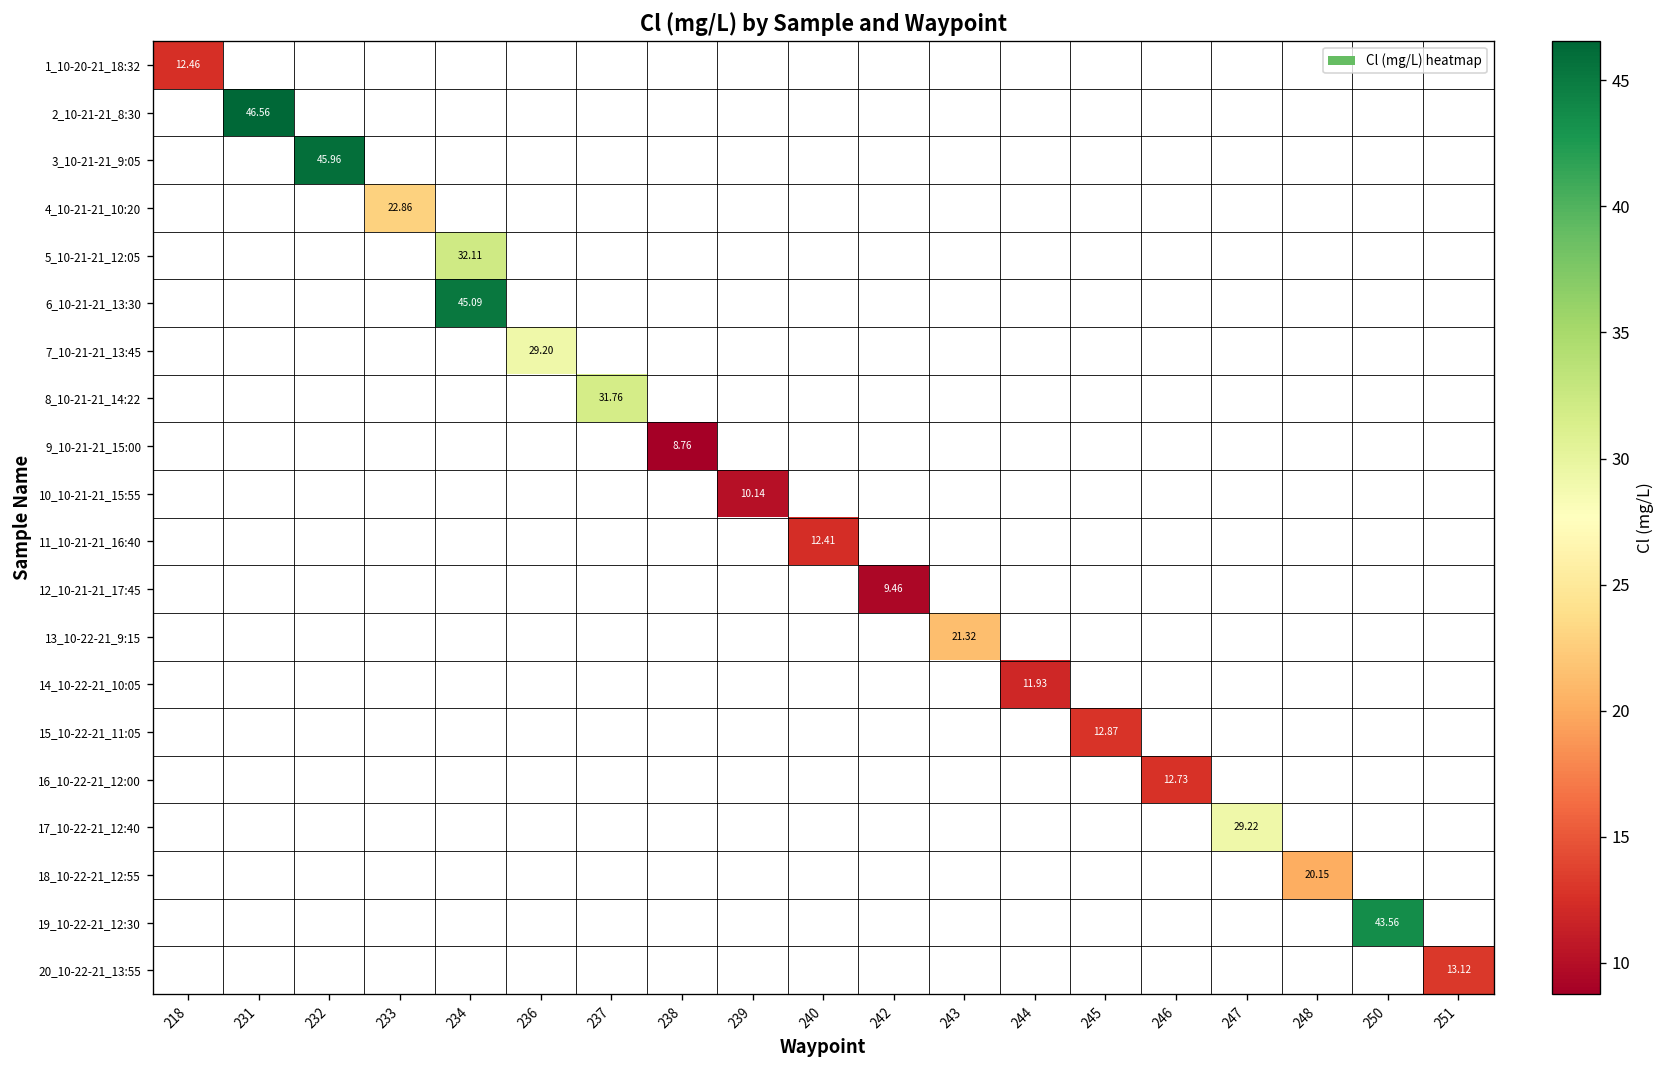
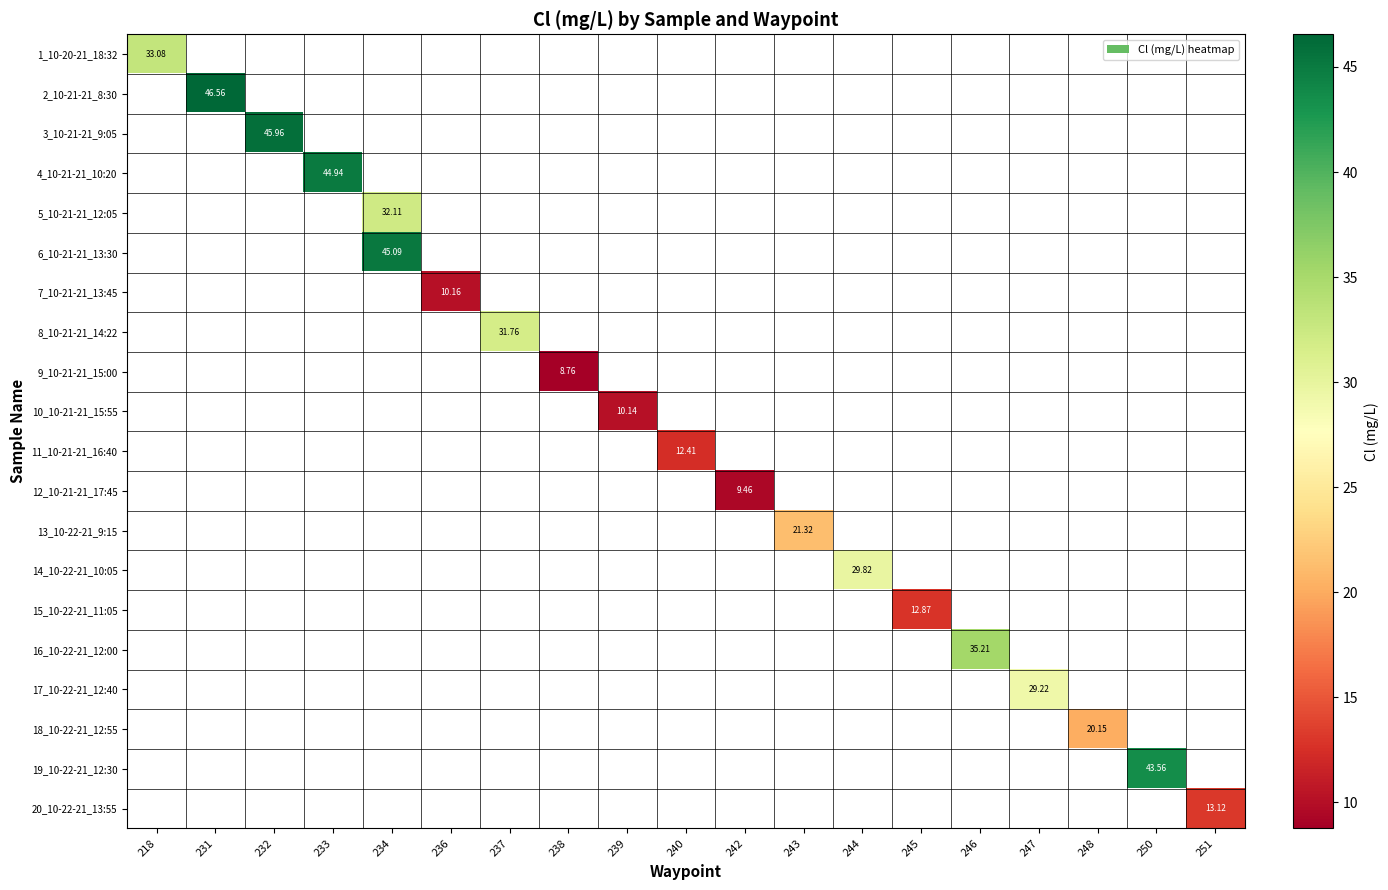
  {
    "1_10-20-21_18:32": {
-     "218": 12.46
+     "218": 33.08
    },
    "2_10-21-21_8:30": {
      "231": 46.56
    },
    "3_10-21-21_9:05": {
      "232": 45.96
    },
    "4_10-21-21_10:20": {
-     "233": 22.86
+     "233": 44.94
    },
    "5_10-21-21_12:05": {
      "234": 32.11
    },
    "6_10-21-21_13:30": {
      "234": 45.09
    },
    "7_10-21-21_13:45": {
-     "236": 29.20
+     "236": 10.16
    },
    "8_10-21-21_14:22": {
      "237": 31.76
    },
    "9_10-21-21_15:00": {
      "238": 8.76
    },
    "10_10-21-21_15:55": {
      "239": 10.14
    },
    "11_10-21-21_16:40": {
      "240": 12.41
    },
    "12_10-21-21_17:45": {
      "242": 9.46
    },
    "13_10-22-21_9:15": {
      "243": 21.32
    },
    "14_10-22-21_10:05": {
-     "244": 11.93
+     "244": 29.82
    },
    "15_10-22-21_11:05": {
      "245": 12.87
    },
    "16_10-22-21_12:00": {
-     "246": 12.73
+     "246": 35.21
    },
    "17_10-22-21_12:40": {
      "247": 29.22
    },
    "18_10-22-21_12:55": {
      "248": 20.15
    },
    "19_10-22-21_12:30": {
      "250": 43.56
    },
    "20_10-22-21_13:55": {
      "251": 13.12
    }
  }
